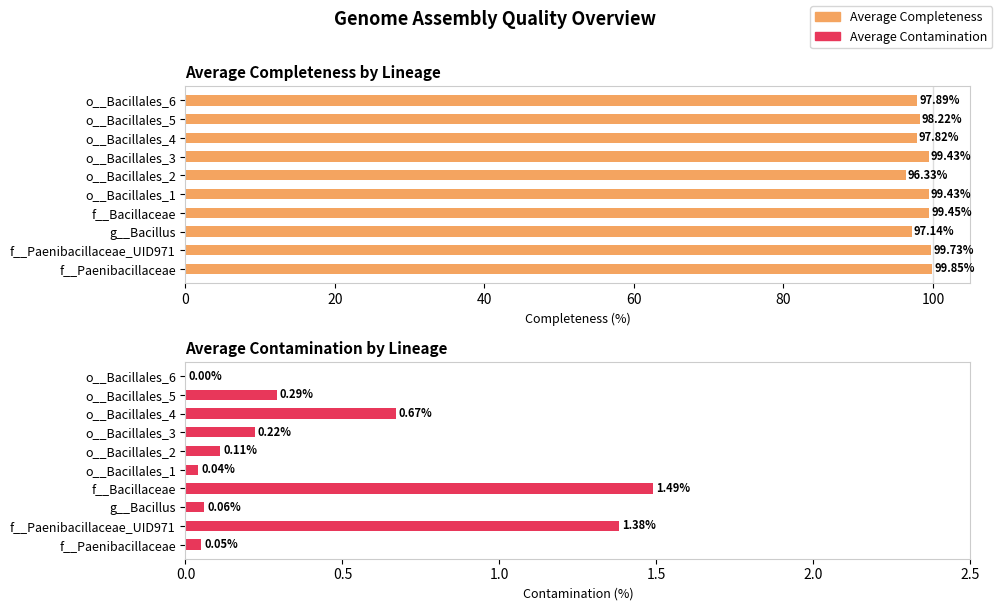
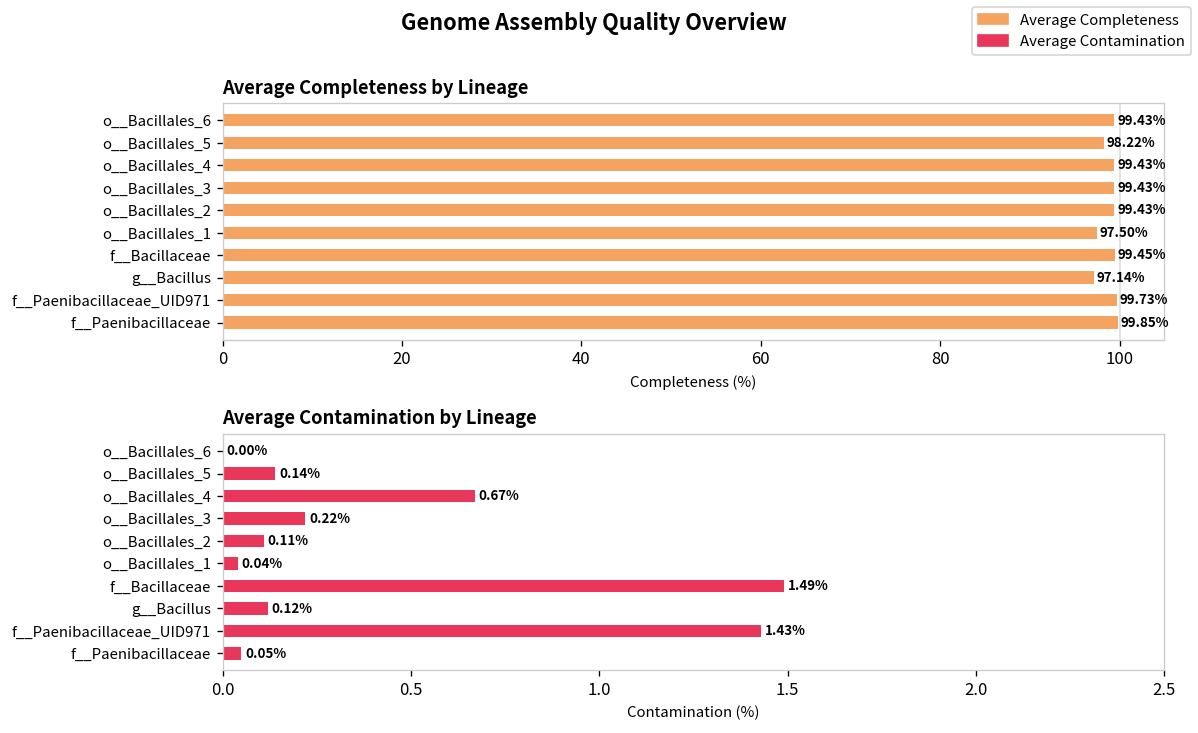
  {
    "Average Completeness by Lineage": {
-     "o__Bacillales_6": "97.89%",
+     "o__Bacillales_6": "99.43%",
      "o__Bacillales_5": "98.22%",
-     "o__Bacillales_4": "97.82%",
+     "o__Bacillales_4": "99.43%",
      "o__Bacillales_3": "99.43%",
-     "o__Bacillales_2": "96.33%",
-     "o__Bacillales_1": "99.43%",
+     "o__Bacillales_2": "99.43%",
+     "o__Bacillales_1": "97.50%",
      "f__Bacillaceae": "99.45%",
      "g__Bacillus": "97.14%",
      "f__Paenibacillaceae_UID971": "99.73%",
      "f__Paenibacillaceae": "99.85%"
    },
    "Average Contamination by Lineage": {
      "o__Bacillales_6": "0.00%",
-     "o__Bacillales_5": "0.29%",
+     "o__Bacillales_5": "0.14%",
      "o__Bacillales_4": "0.67%",
      "o__Bacillales_3": "0.22%",
      "o__Bacillales_2": "0.11%",
      "o__Bacillales_1": "0.04%",
      "f__Bacillaceae": "1.49%",
-     "g__Bacillus": "0.06%",
-     "f__Paenibacillaceae_UID971": "1.38%",
+     "g__Bacillus": "0.12%",
+     "f__Paenibacillaceae_UID971": "1.43%",
      "f__Paenibacillaceae": "0.05%"
    }
  }
